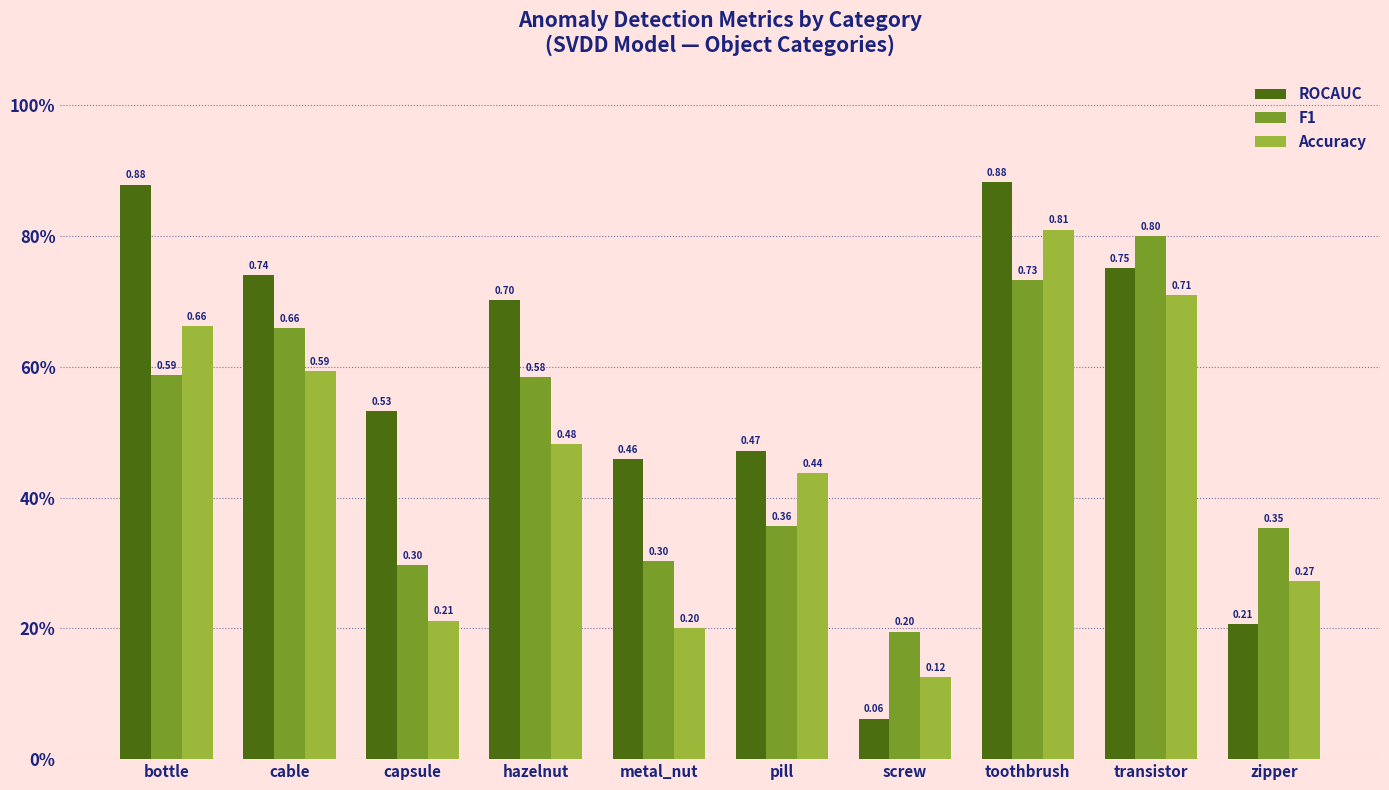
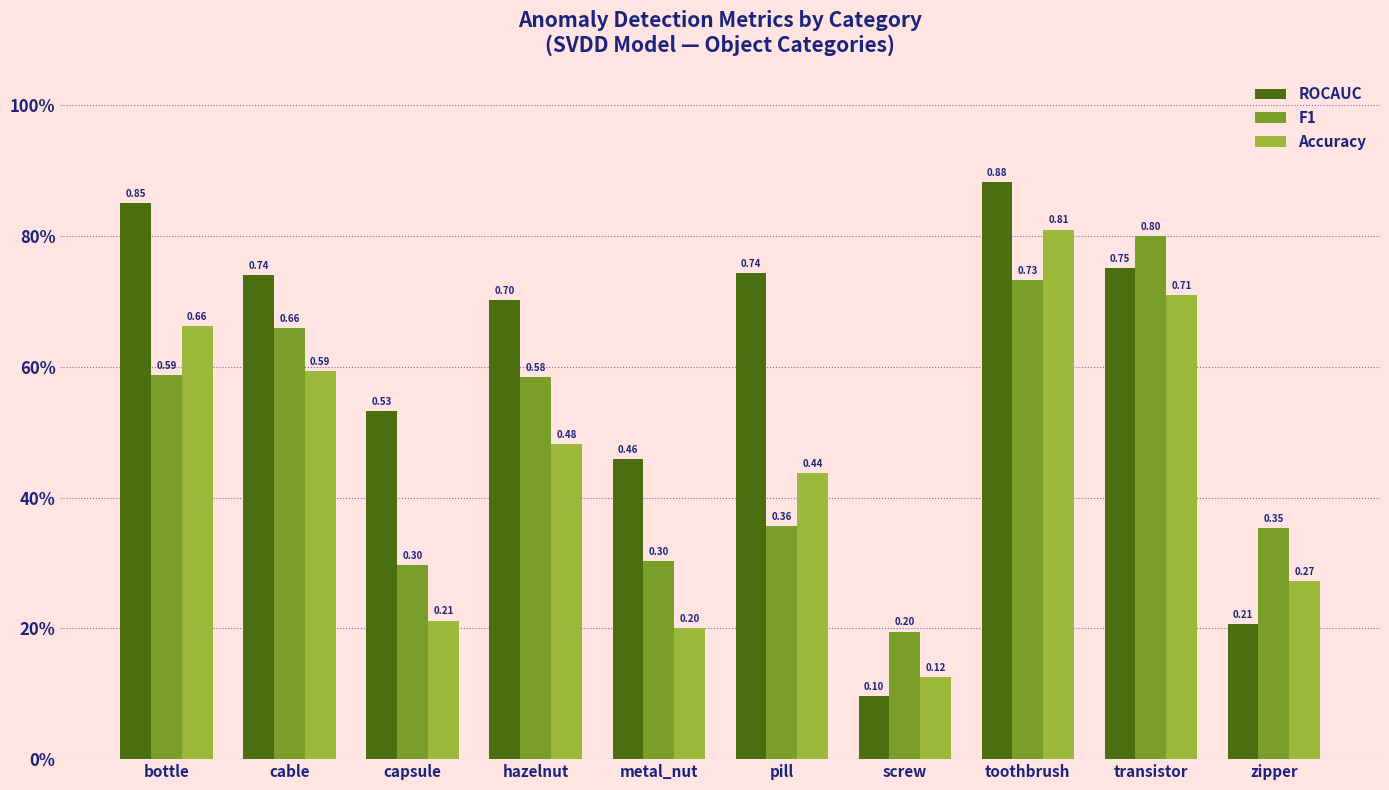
  {
    "ROCAUC": {
-     "bottle": 0.88,
+     "bottle": 0.85,
      "cable": 0.74,
      "capsule": 0.53,
      "hazelnut": 0.70,
      "metal_nut": 0.46,
-     "pill": 0.47,
-     "screw": 0.06,
+     "pill": 0.74,
+     "screw": 0.10,
      "toothbrush": 0.88,
      "transistor": 0.75,
      "zipper": 0.21
    }
  }
